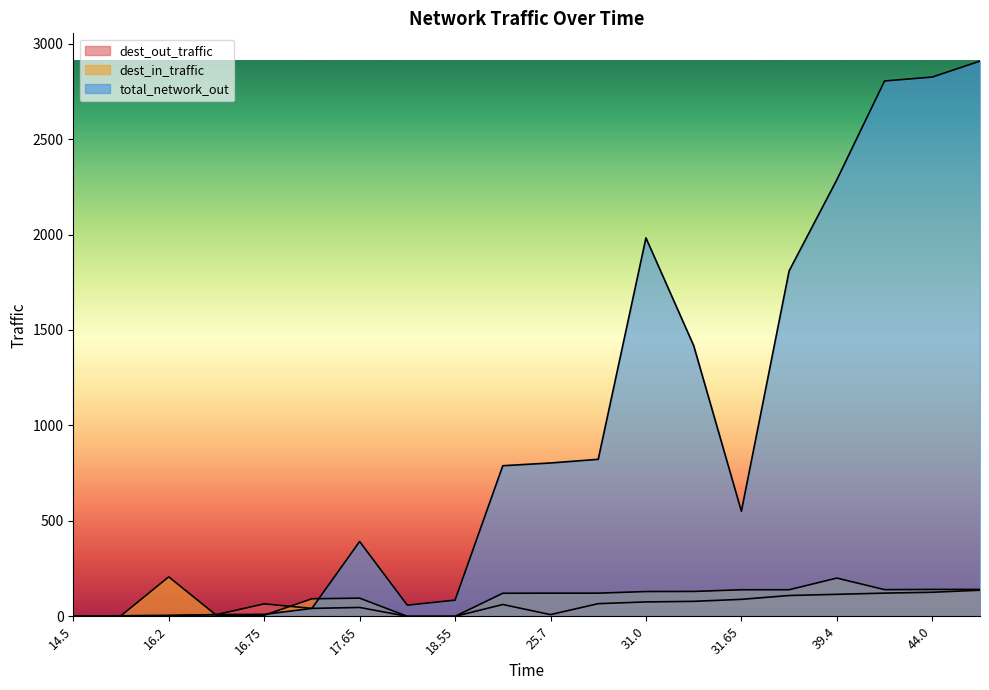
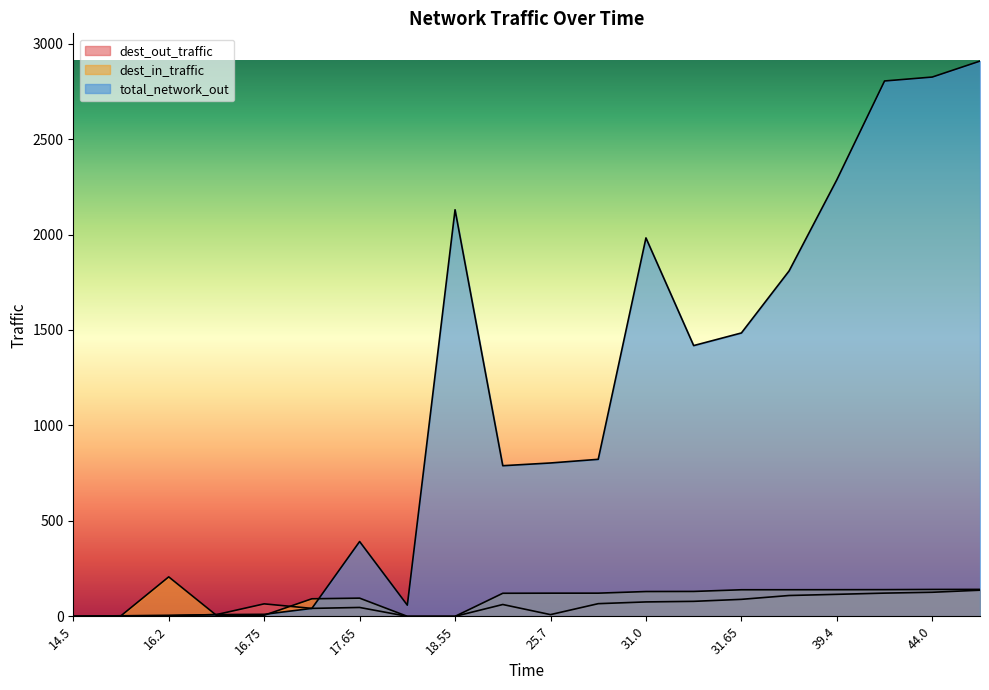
  {
    "dest_out_traffic": {
      "16.75": 70,
      "17.65": 50,
      "25.7": 10,
      "31.0": 80,
      "31.65": 90,
      "39.4": 120,
      "44.0": 130
    },
    "dest_in_traffic": {
      "16.2": 210,
      "17.65": 100,
      "25.7": 120,
      "31.0": 130,
      "31.65": 140,
-     "39.4": 200,
+     "39.4": 140,
      "44.0": 140
    },
    "total_network_out": {
      "17.65": 390,
-     "18.55": 80,
+     "18.55": 2130,
      "25.7": 800,
      "31.0": 1980,
-     "31.65": 550,
+     "31.65": 1480,
      "39.4": 2290,
      "44.0": 2820
    }
  }
